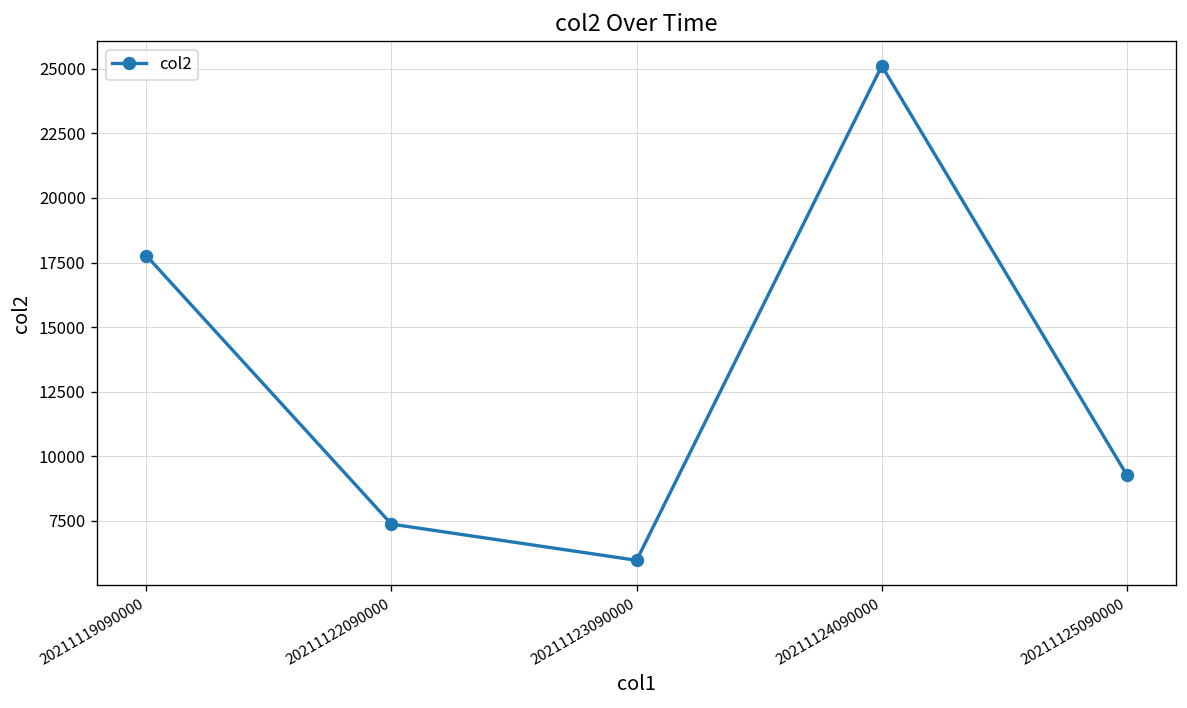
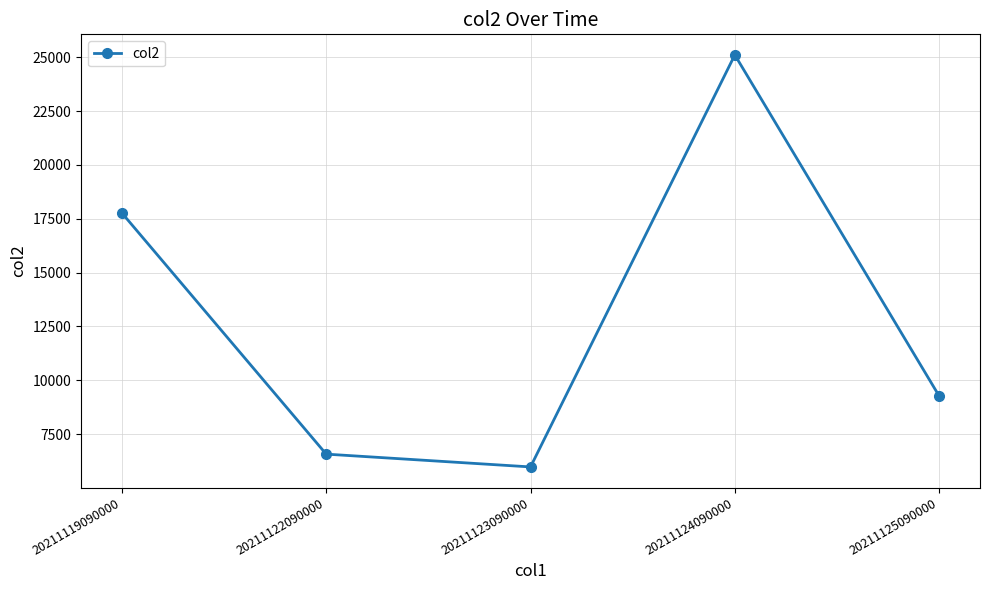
  {
    "20211119090000": 17800,
-   "20211122090000": 7400,
+   "20211122090000": 6600,
    "20211123090000": 6000,
    "20211124090000": 25100,
    "20211125090000": 9300
  }
